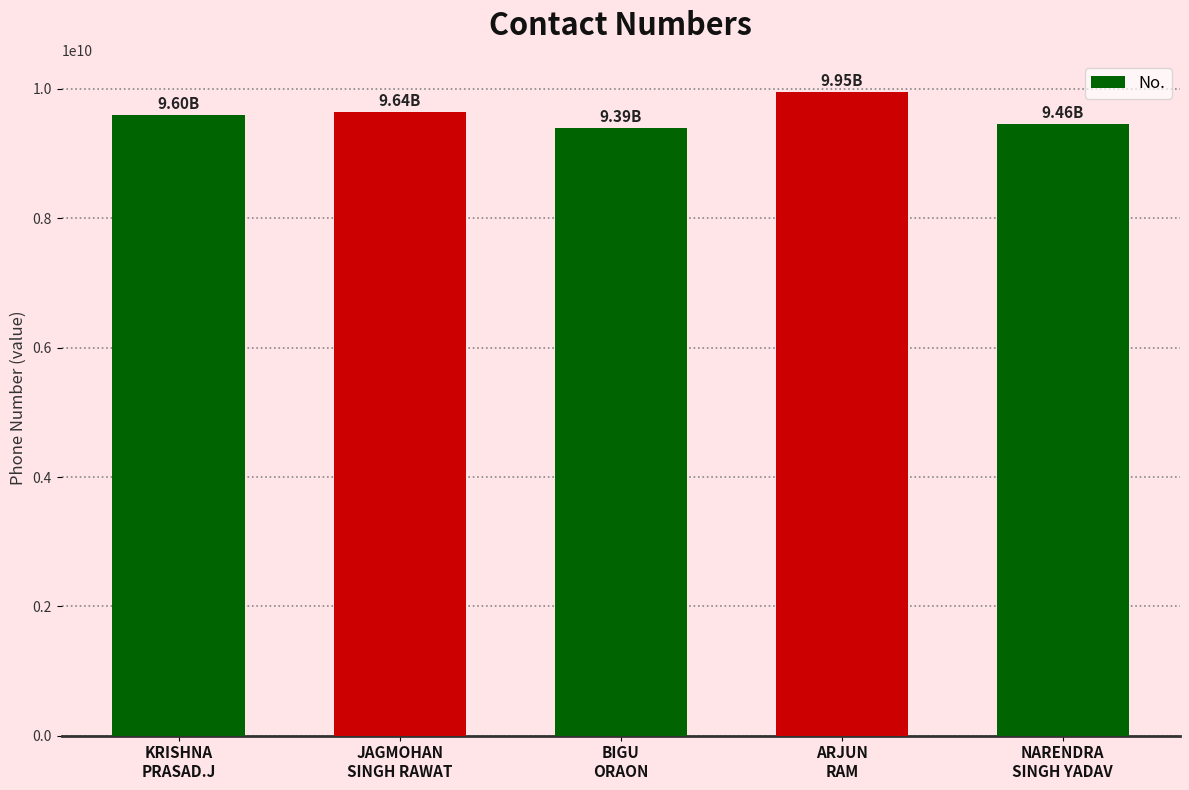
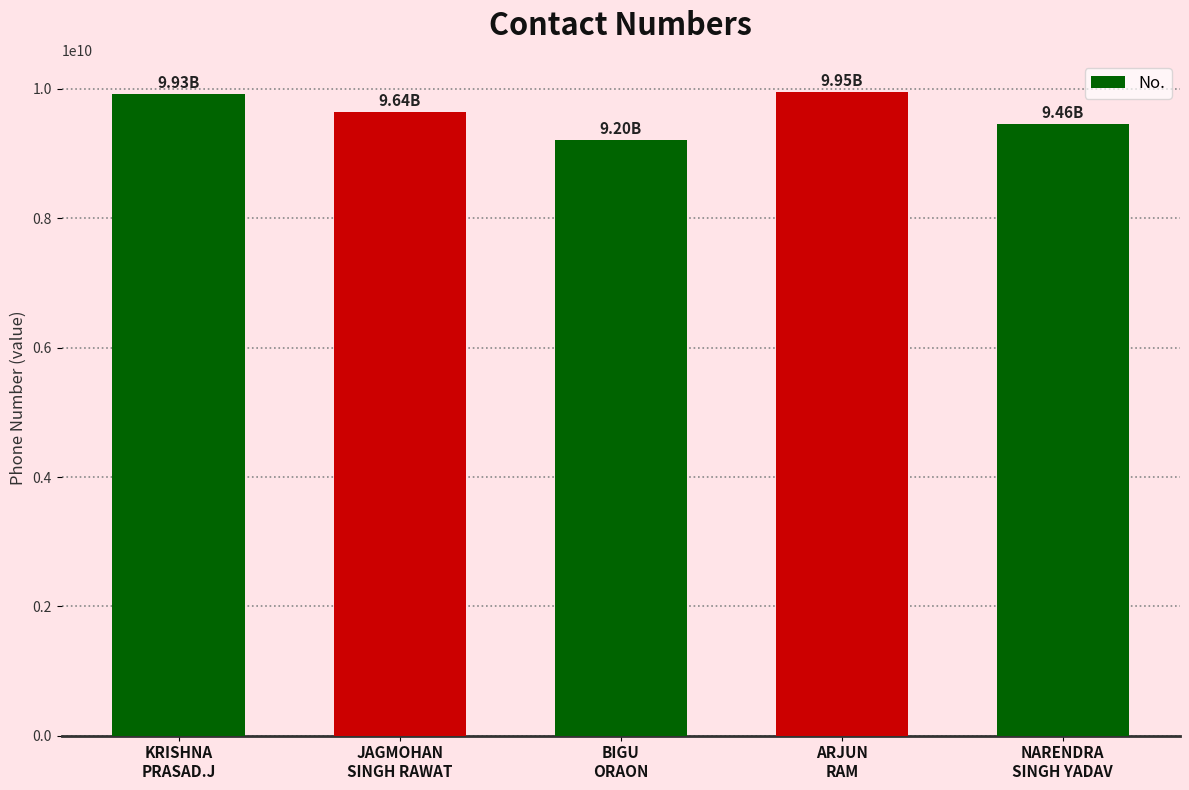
  {
-   "KRISHNA PRASAD.J": "9.60B",
+   "KRISHNA PRASAD.J": "9.93B",
    "JAGMOHAN SINGH RAWAT": "9.64B",
-   "BIGU ORAON": "9.39B",
+   "BIGU ORAON": "9.20B",
    "ARJUN RAM": "9.95B",
    "NARENDRA SINGH YADAV": "9.46B"
  }
